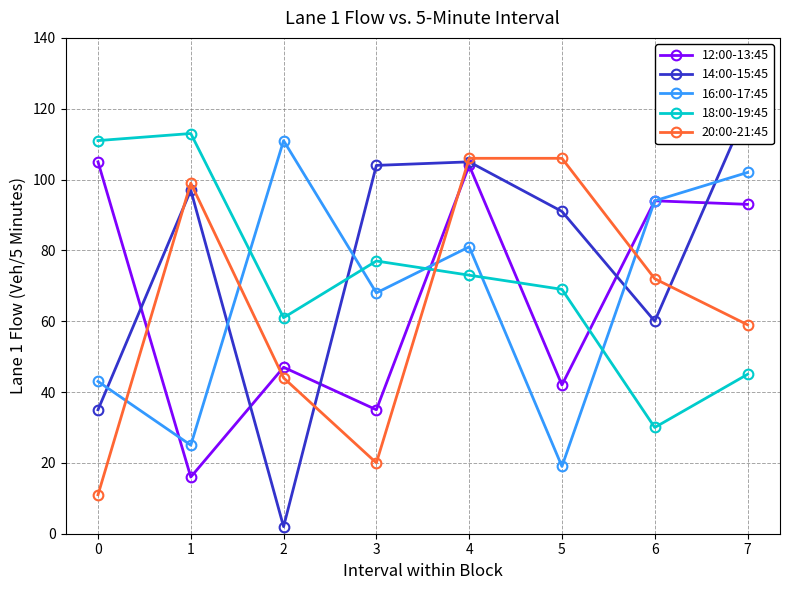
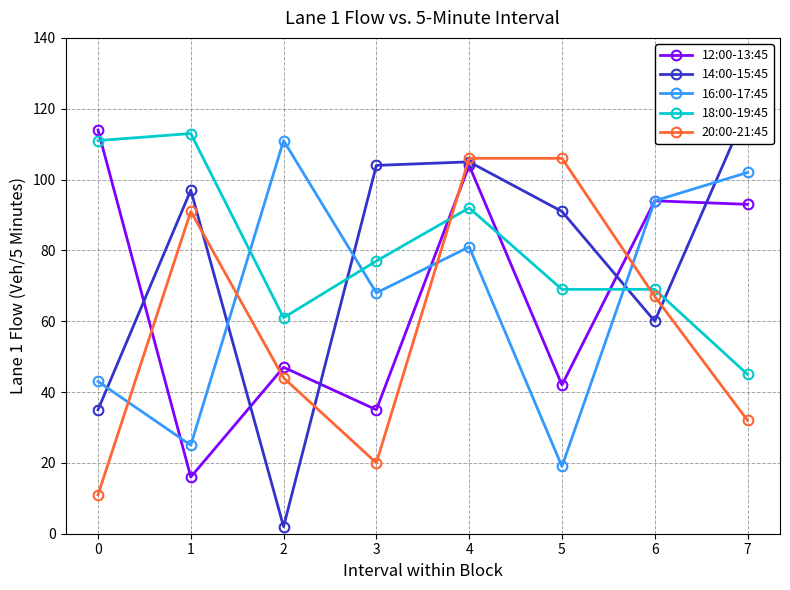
  {
    "12:00-13:45": {
-     "0": 105,
+     "0": 114,
      "1": 16,
      "2": 47,
      "3": 35,
      "4": 104,
      "5": 42,
      "7": 93
    },
    "14:00-15:45": {
      "0": 35,
      "1": 97,
      "2": 2,
      "3": 104,
      "4": 105,
      "5": 91,
      "6": 60
    },
    "16:00-17:45": {
      "0": 43,
      "1": 25,
      "2": 111,
      "3": 68,
      "4": 81,
      "5": 19,
      "7": 102
    },
    "18:00-19:45": {
      "0": 111,
      "1": 113,
      "2": 61,
      "3": 77,
-     "4": 73,
+     "4": 92,
      "5": 69,
-     "6": 30,
+     "6": 69,
      "7": 45
    },
    "20:00-21:45": {
      "0": 11,
-     "1": 99,
+     "1": 91,
      "2": 44,
      "3": 20,
      "4": 106,
      "5": 106,
-     "6": 72,
-     "7": 59
+     "6": 67,
+     "7": 32
    }
  }
